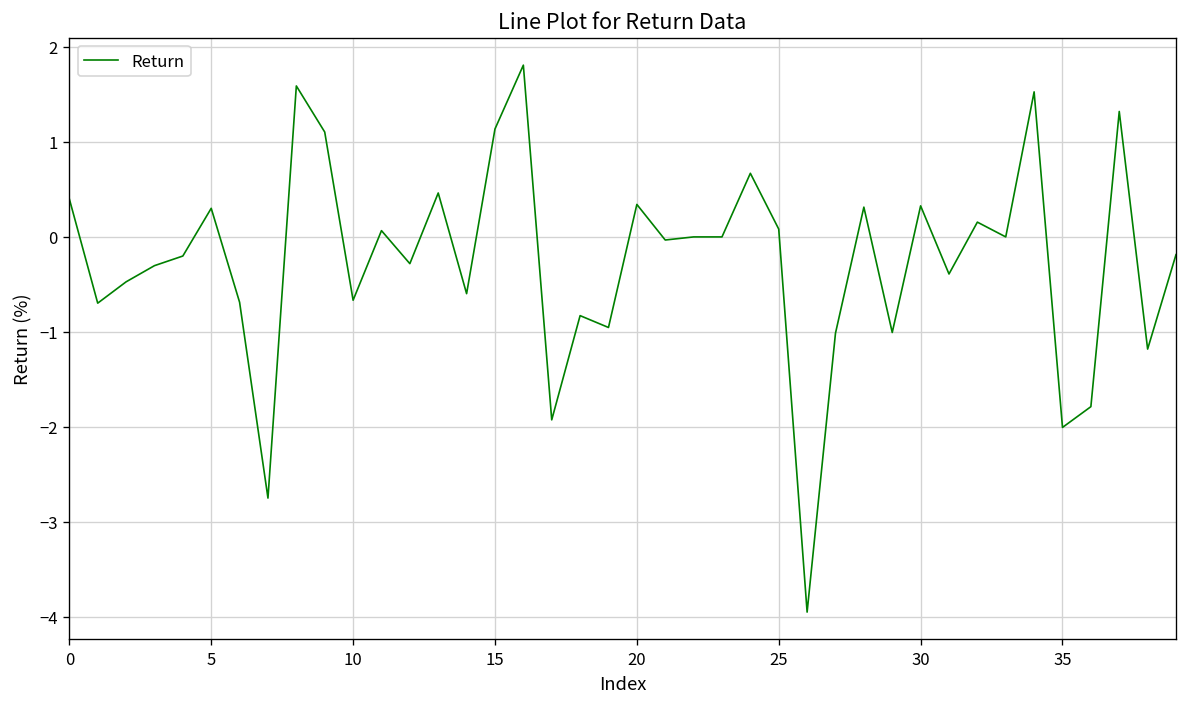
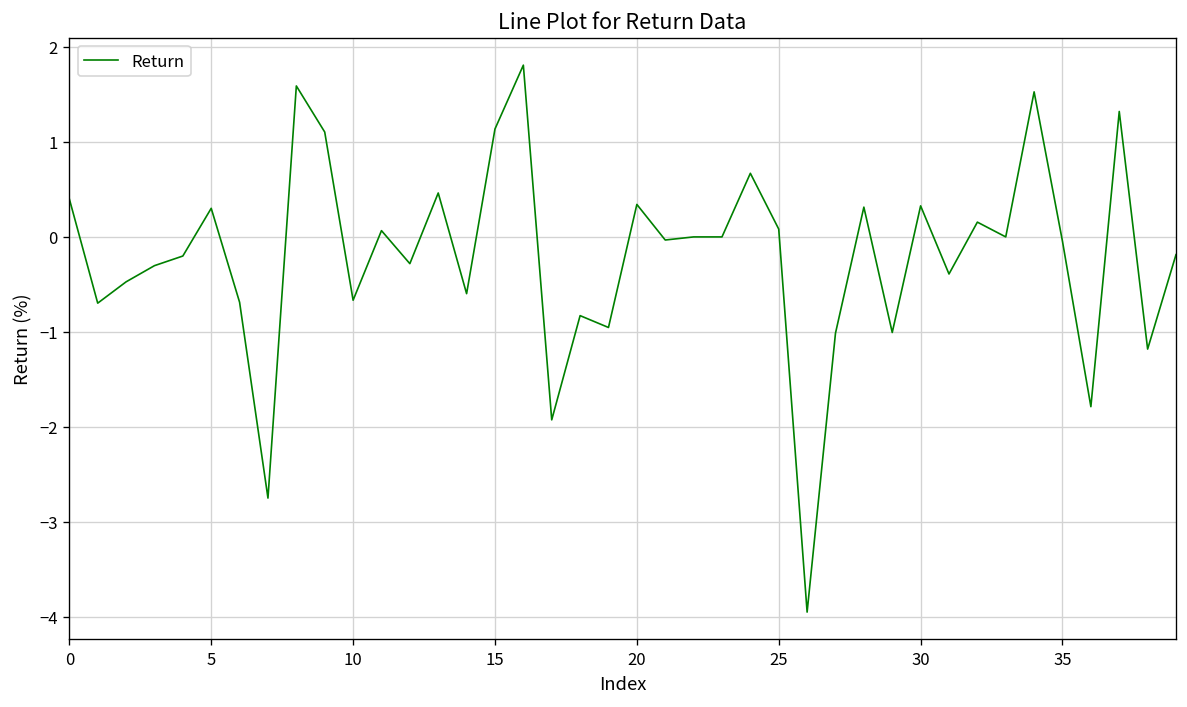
  {
    "0": 0.4,
    "5": 0.3,
    "10": -0.7,
    "15": 1.1,
    "20": 0.3,
    "25": 0.1,
    "30": 0.3,
-   "35": -2.0
+   "35": 0.0
  }
